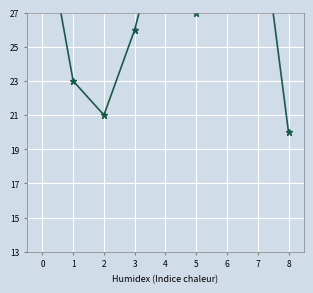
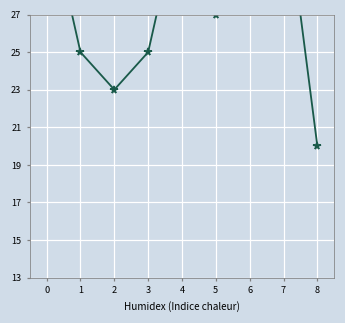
  {
-   "1": 23,
-   "2": 21,
-   "3": 26,
+   "1": 25,
+   "2": 23,
+   "3": 25,
    "5": 27,
    "8": 20
  }
